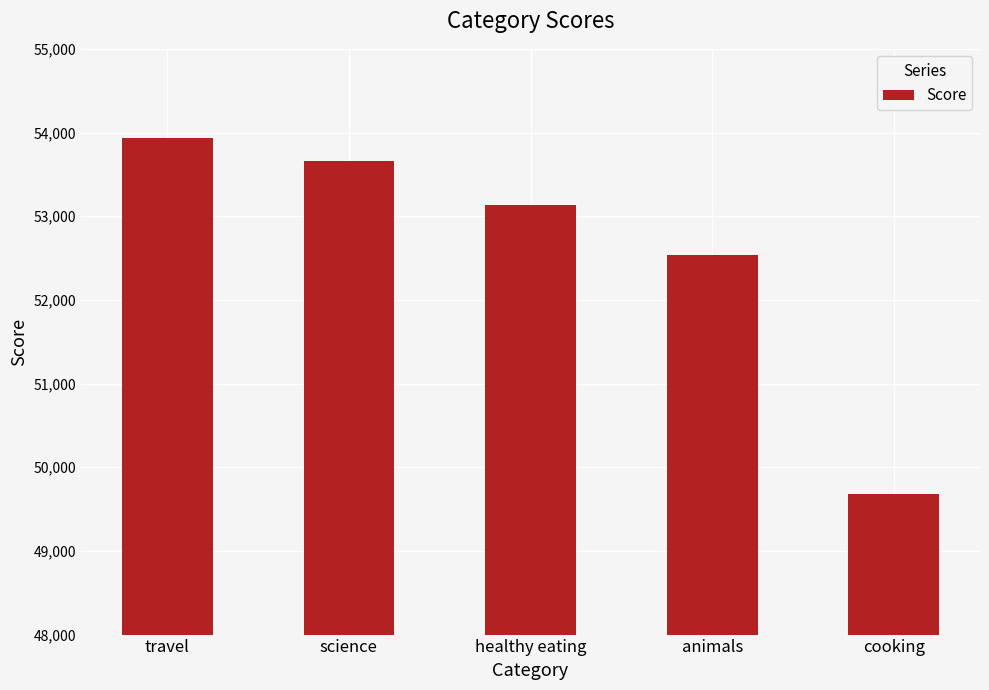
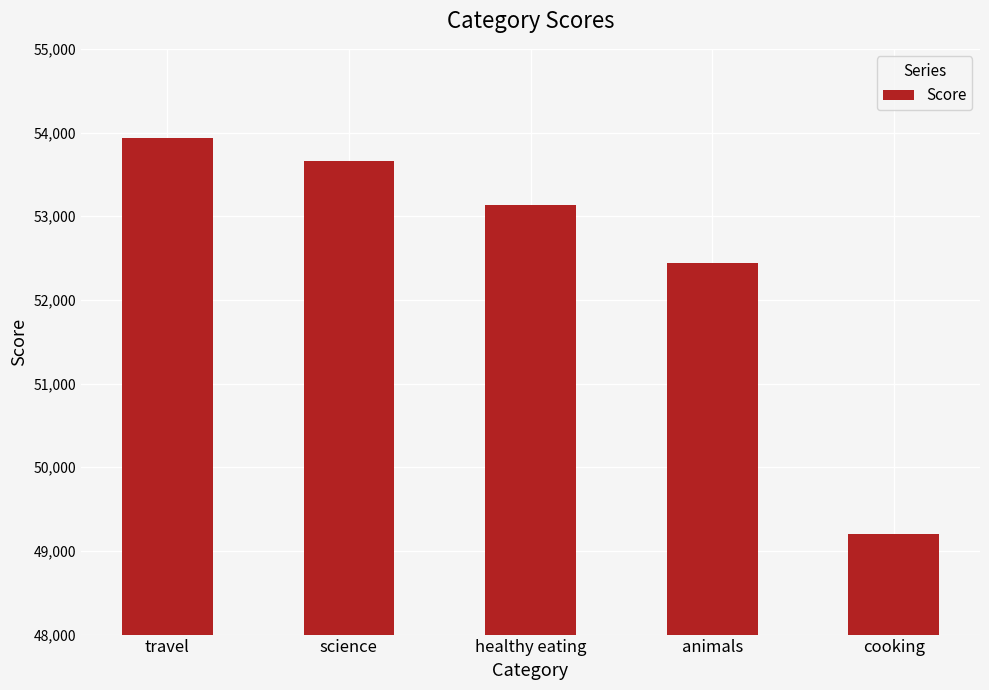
  {
    "travel": "53,900",
    "science": "53,700",
    "healthy eating": "53,100",
-   "animals": "52,500",
-   "cooking": "49,700"
+   "animals": "52,400",
+   "cooking": "49,200"
  }
